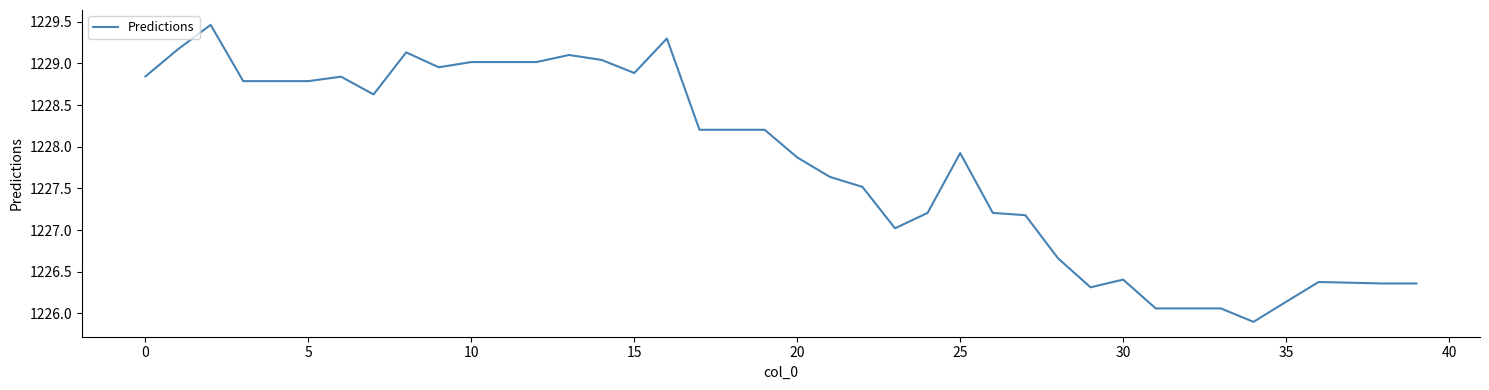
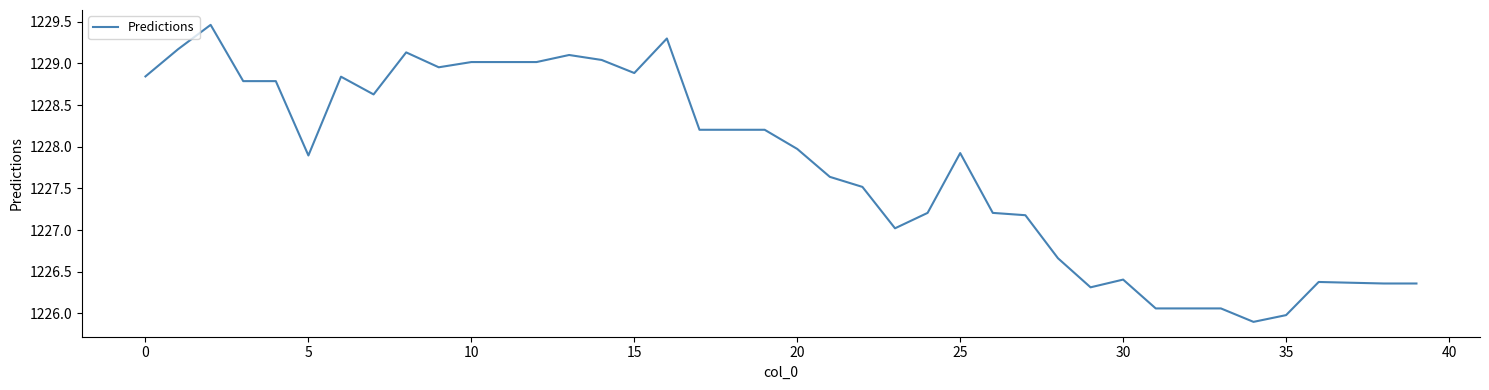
  {
    "0": 1228.8,
-   "5": 1228.8,
+   "5": 1227.9,
    "10": 1229.0,
    "15": 1228.9,
-   "20": 1227.9,
+   "20": 1228.0,
    "25": 1227.9,
    "30": 1226.4,
-   "35": 1226.1
+   "35": 1226.0
  }
